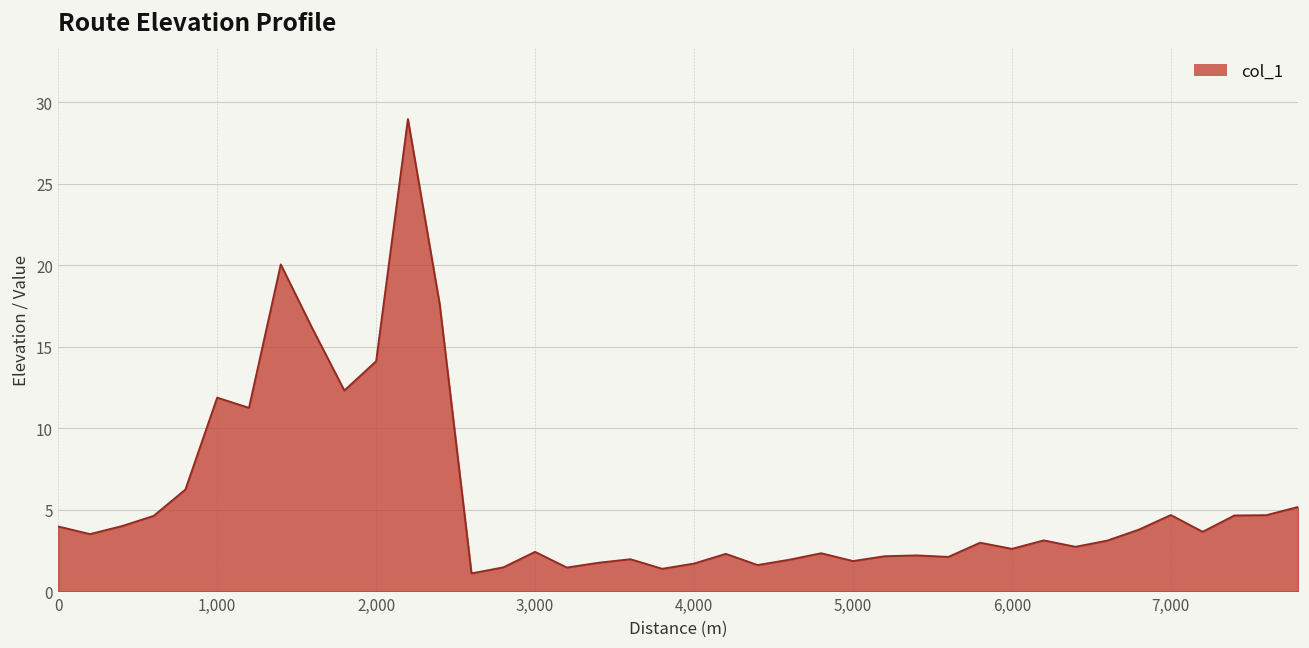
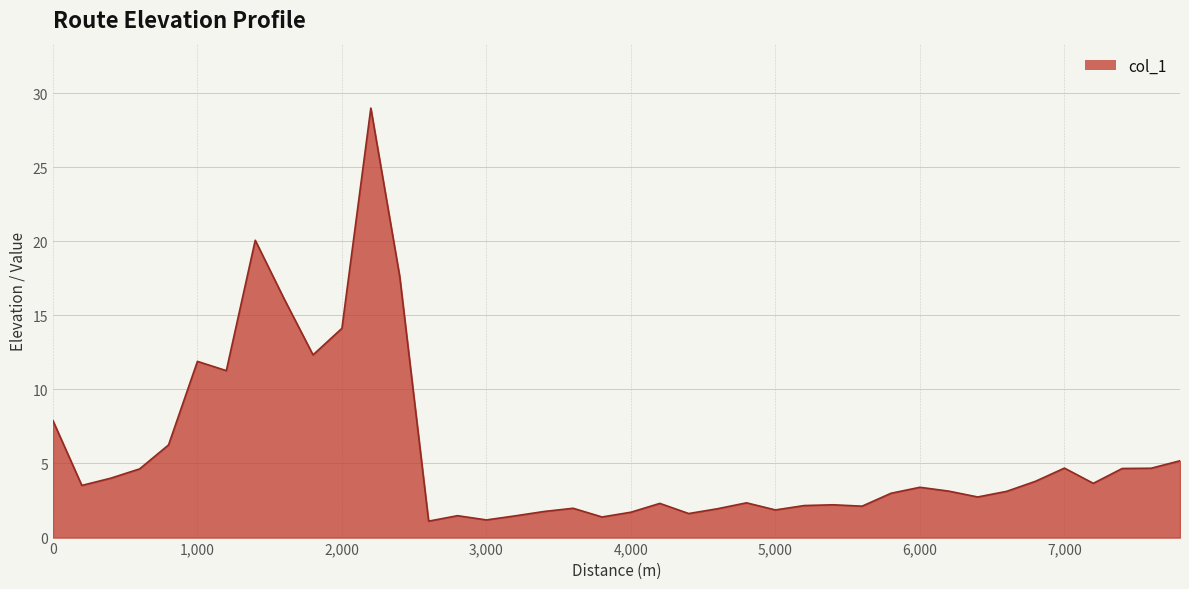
  {
-   "0": 4.0,
+   "0": 7.9,
    "1,000": 11.9,
    "2,000": 14.1,
-   "3,000": 2.4,
+   "3,000": 1.2,
    "4,000": 1.7,
    "5,000": 1.9,
-   "6,000": 2.6,
+   "6,000": 3.4,
    "7,000": 4.7
  }
